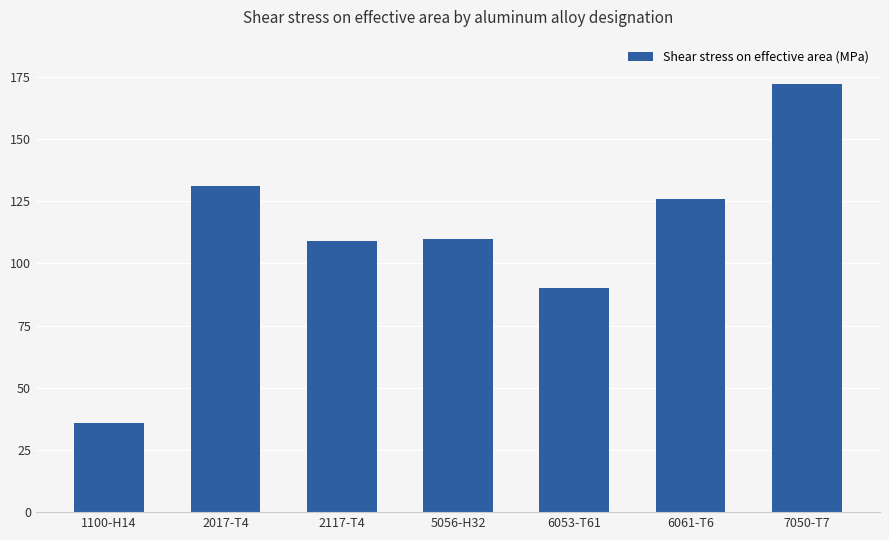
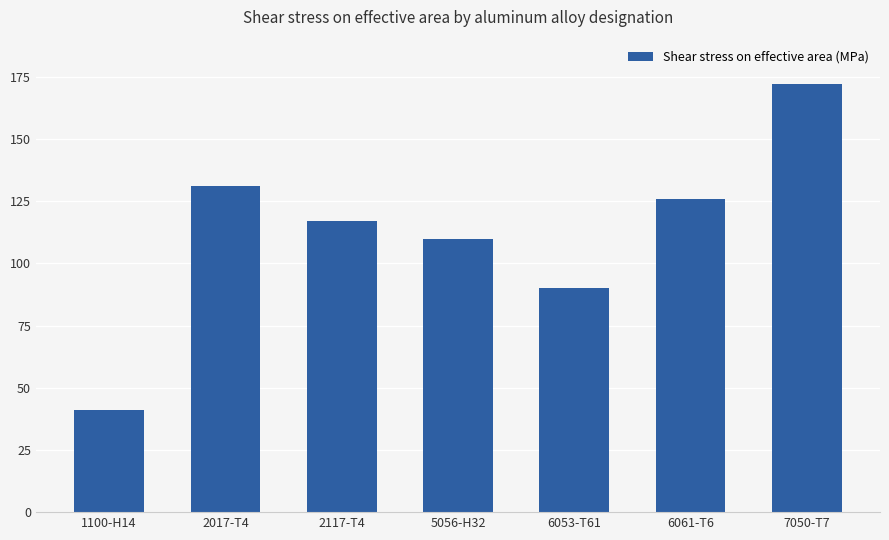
  {
-   "1100-H14": 36,
+   "1100-H14": 41,
    "2017-T4": 131,
-   "2117-T4": 109,
+   "2117-T4": 117,
    "5056-H32": 110,
    "6053-T61": 90,
    "6061-T6": 126,
    "7050-T7": 172
  }
